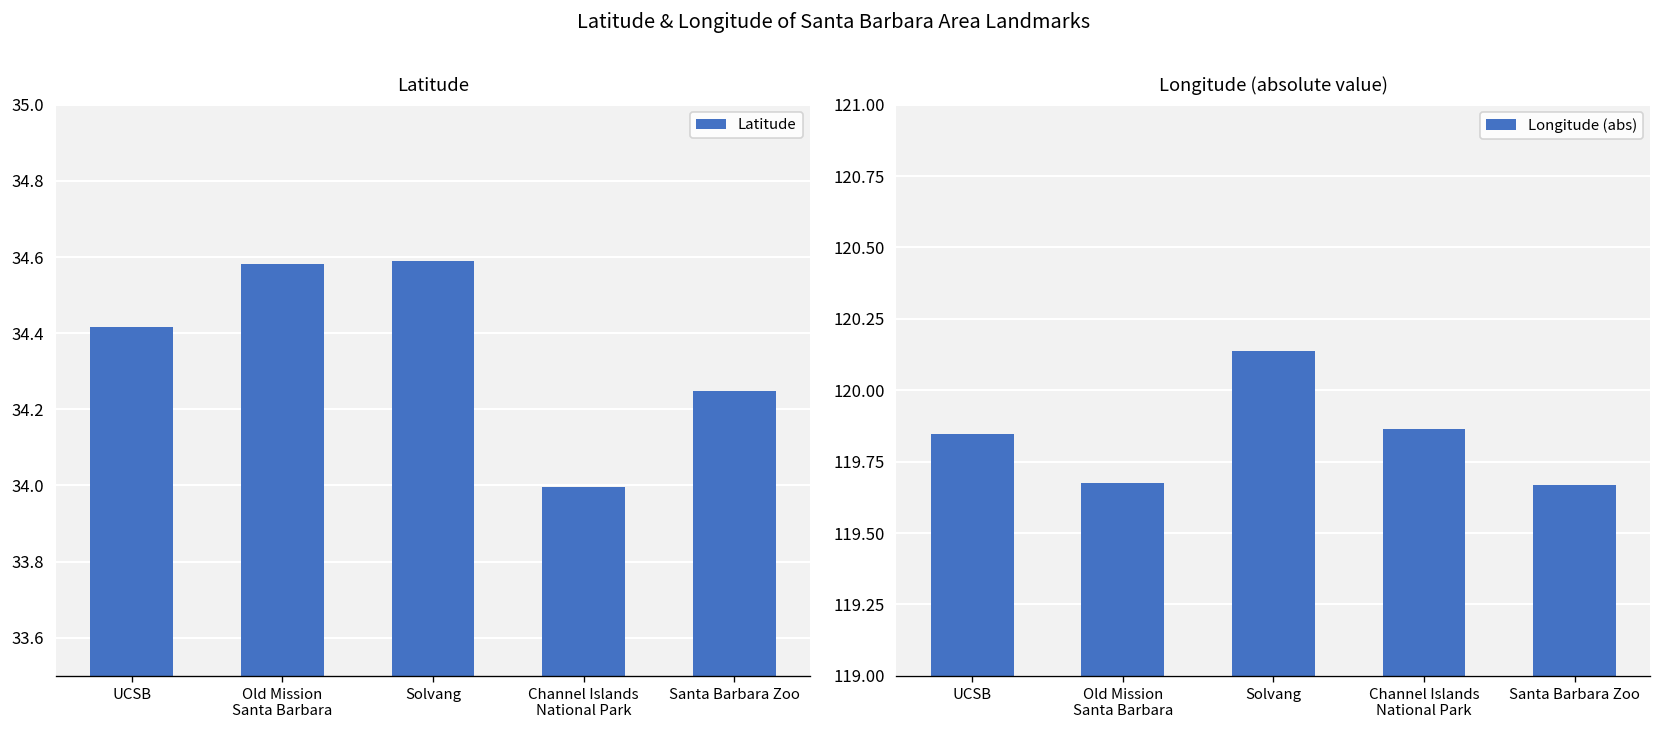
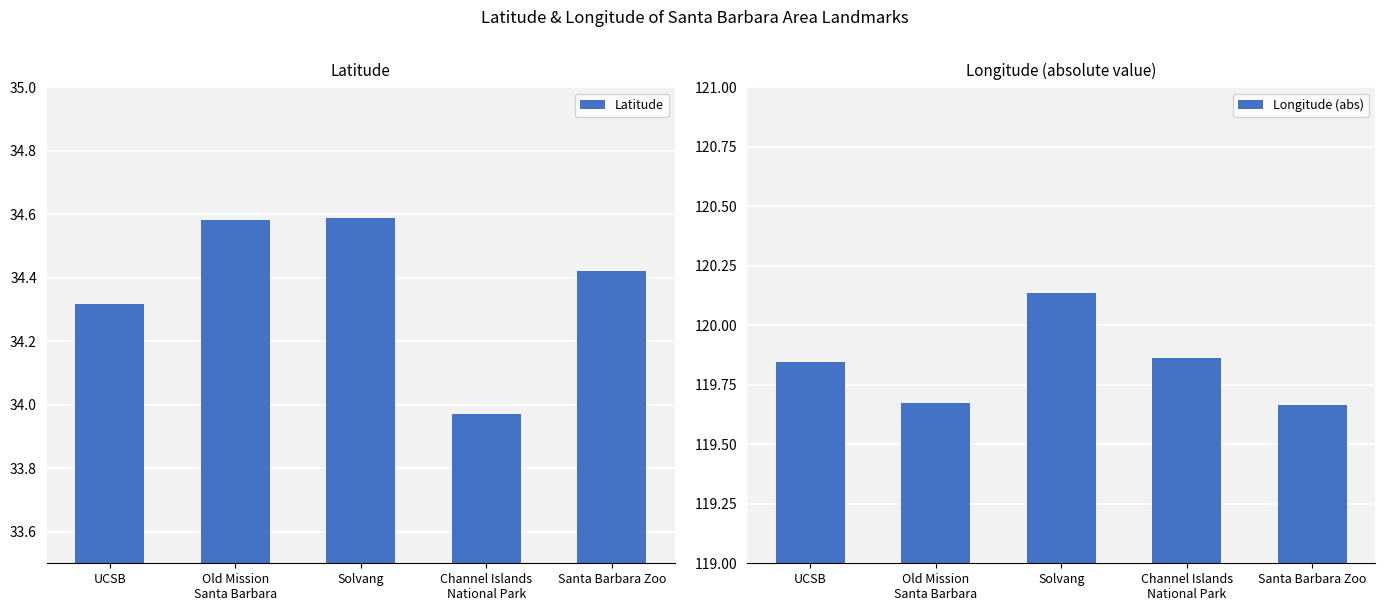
  {
    "Latitude": {
-     "UCSB": 34.42,
+     "UCSB": 34.32,
      "Old Mission Santa Barbara": 34.58,
      "Solvang": 34.59,
-     "Channel Islands National Park": 34.00,
-     "Santa Barbara Zoo": 34.25
+     "Channel Islands National Park": 33.97,
+     "Santa Barbara Zoo": 34.42
    },
    "Longitude (absolute value)": {
      "UCSB": 119.85,
      "Old Mission Santa Barbara": 119.67,
      "Solvang": 120.14,
      "Channel Islands National Park": 119.86,
      "Santa Barbara Zoo": 119.67
    }
  }
